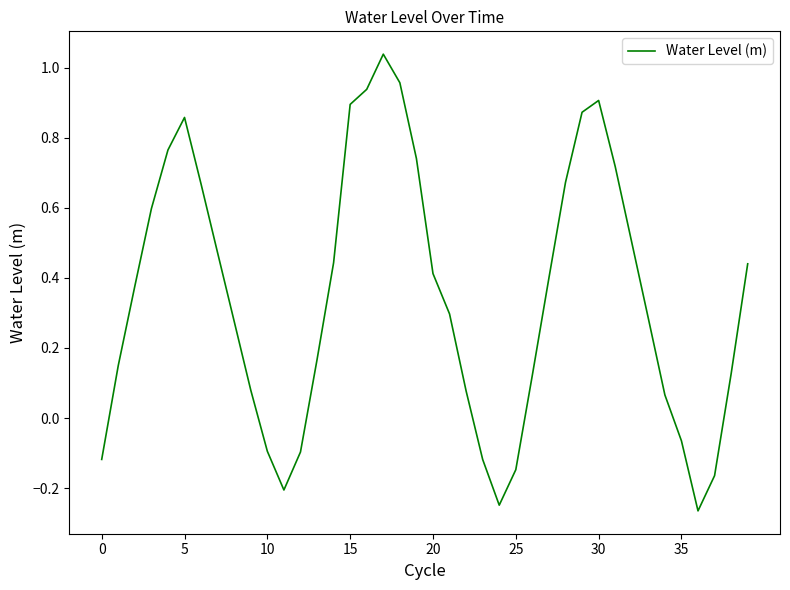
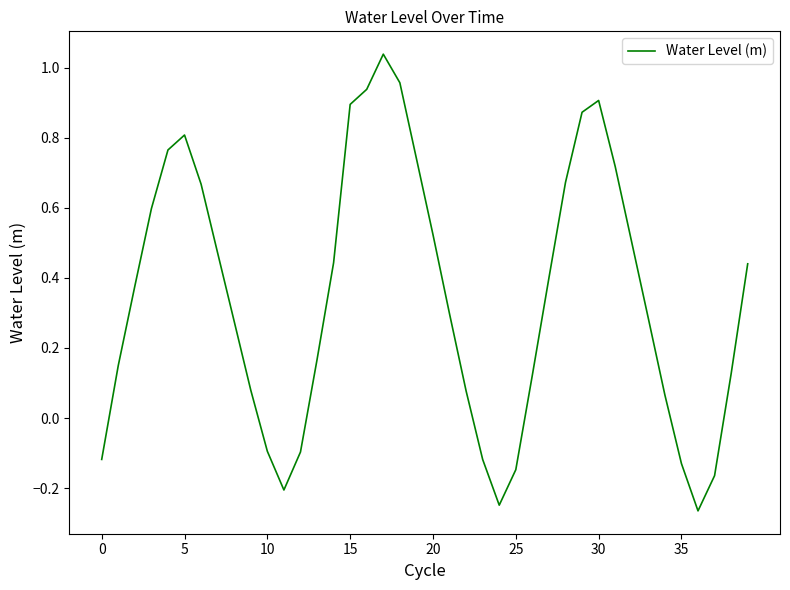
  {
    "0": -0.12,
-   "5": 0.86,
+   "5": 0.81,
    "10": -0.09,
    "15": 0.90,
-   "20": 0.41,
+   "20": 0.52,
    "25": -0.15,
    "30": 0.91,
-   "35": -0.07
+   "35": -0.13
  }
